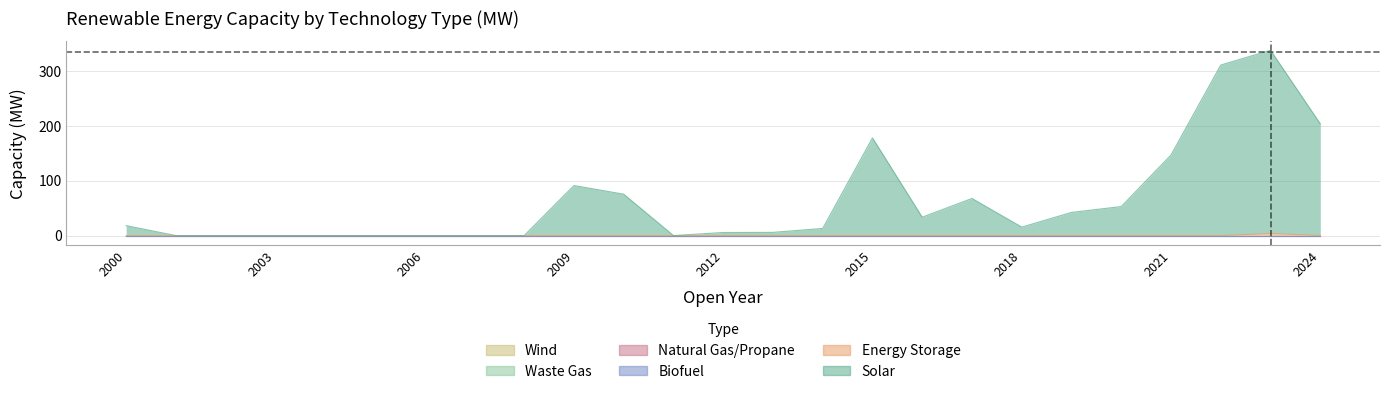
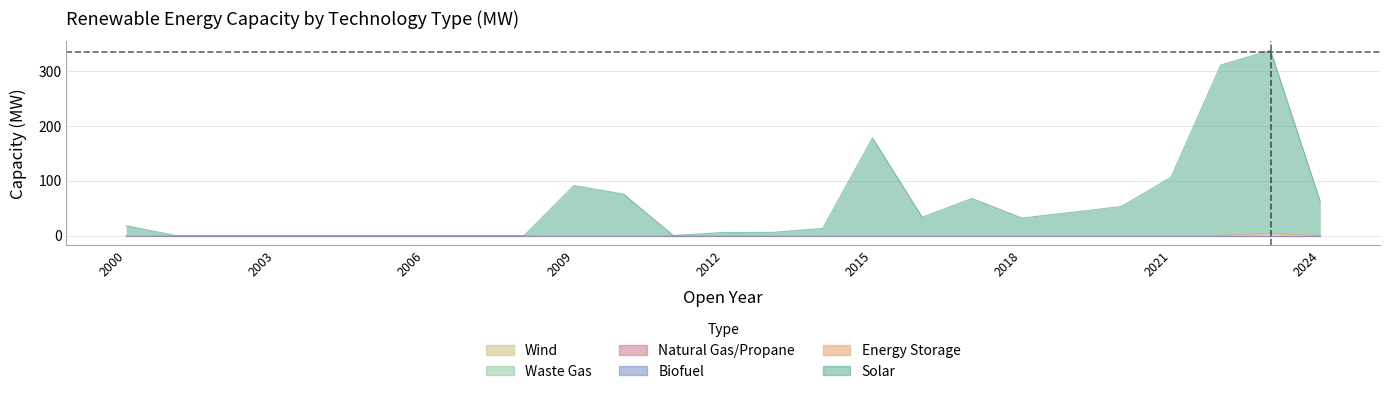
  {
    "Solar": {
      "2000": 20,
      "2009": 90,
      "2012": 10,
      "2015": 180,
-     "2018": 20,
-     "2021": 150,
-     "2024": 200
+     "2018": 30,
+     "2021": 110,
+     "2024": 60
    }
  }
